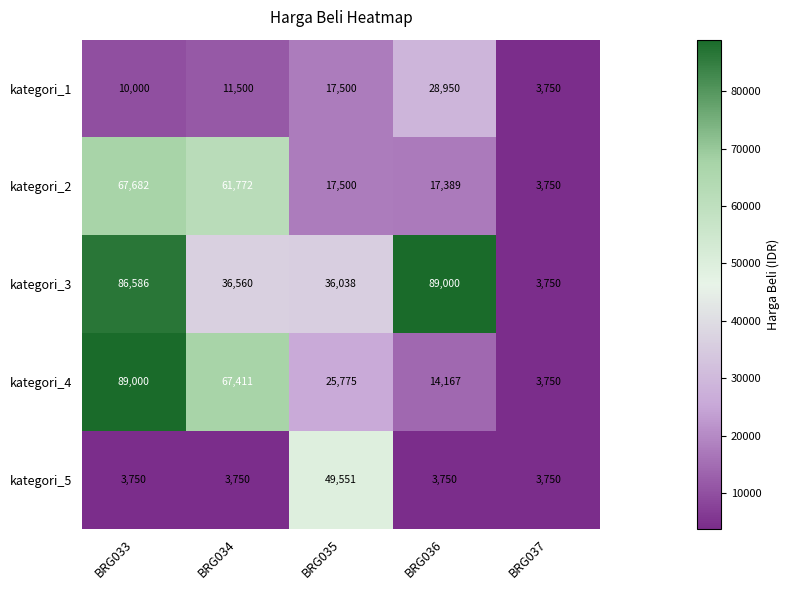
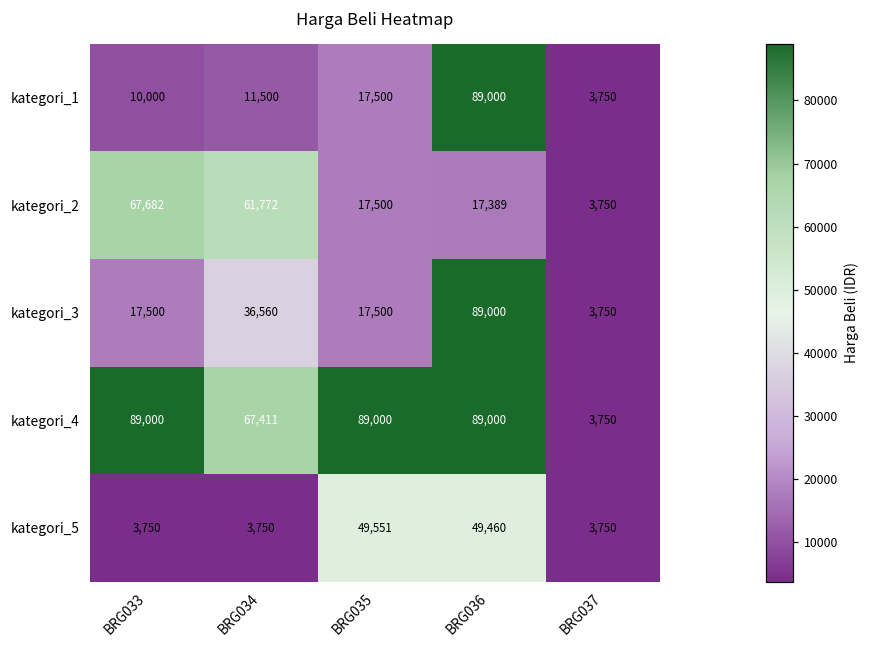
  {
    "kategori_1": {
      "BRG033": "10,000",
      "BRG034": "11,500",
      "BRG035": "17,500",
-     "BRG036": "28,950",
+     "BRG036": "89,000",
      "BRG037": "3,750"
    },
    "kategori_2": {
      "BRG033": "67,682",
      "BRG034": "61,772",
      "BRG035": "17,500",
      "BRG036": "17,389",
      "BRG037": "3,750"
    },
    "kategori_3": {
-     "BRG033": "86,586",
+     "BRG033": "17,500",
      "BRG034": "36,560",
-     "BRG035": "36,038",
+     "BRG035": "17,500",
      "BRG036": "89,000",
      "BRG037": "3,750"
    },
    "kategori_4": {
      "BRG033": "89,000",
      "BRG034": "67,411",
-     "BRG035": "25,775",
-     "BRG036": "14,167",
+     "BRG035": "89,000",
+     "BRG036": "89,000",
      "BRG037": "3,750"
    },
    "kategori_5": {
      "BRG033": "3,750",
      "BRG034": "3,750",
      "BRG035": "49,551",
-     "BRG036": "3,750",
+     "BRG036": "49,460",
      "BRG037": "3,750"
    }
  }
